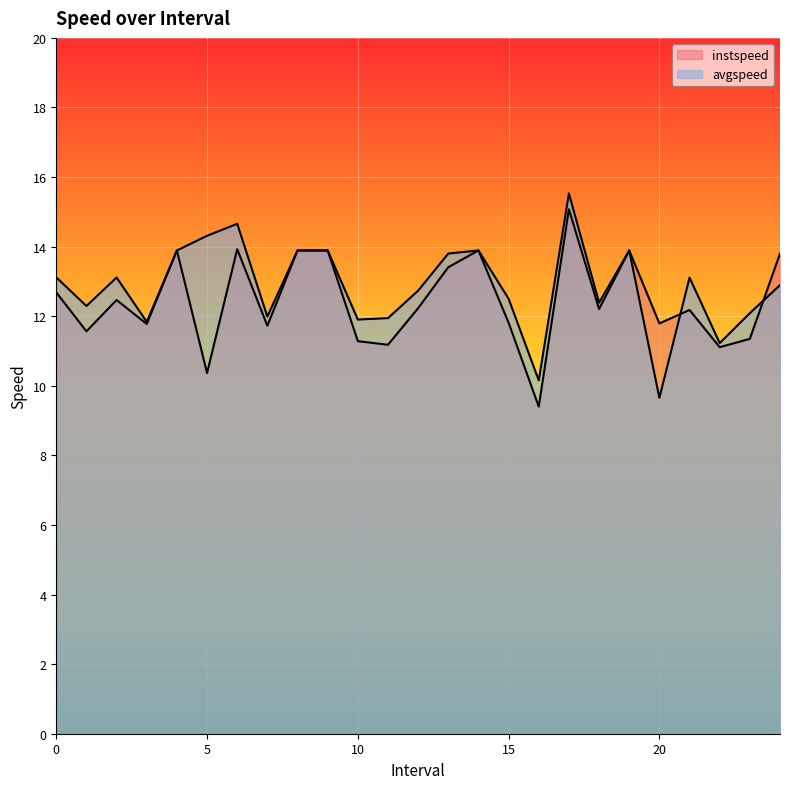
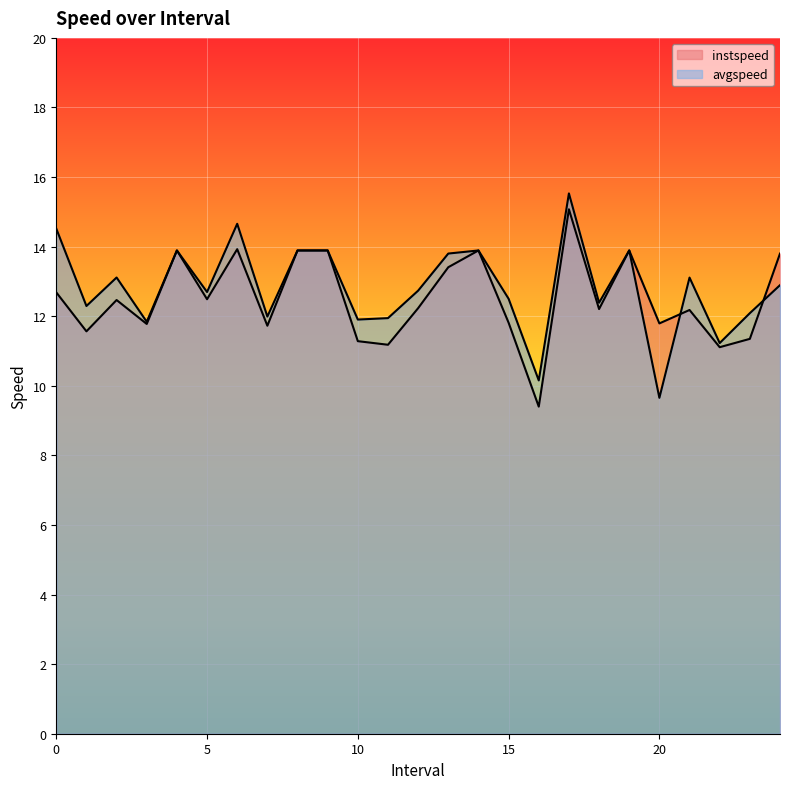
  {
    "instspeed": {
      "0": 12.7,
-     "5": 10.4,
+     "5": 12.5,
      "10": 11.3,
      "15": 11.8,
      "20": 11.8
    },
    "avgspeed": {
-     "0": 13.1,
-     "5": 14.3,
+     "0": 14.5,
+     "5": 12.7,
      "10": 11.9,
      "15": 12.5,
      "20": 9.7
    }
  }
